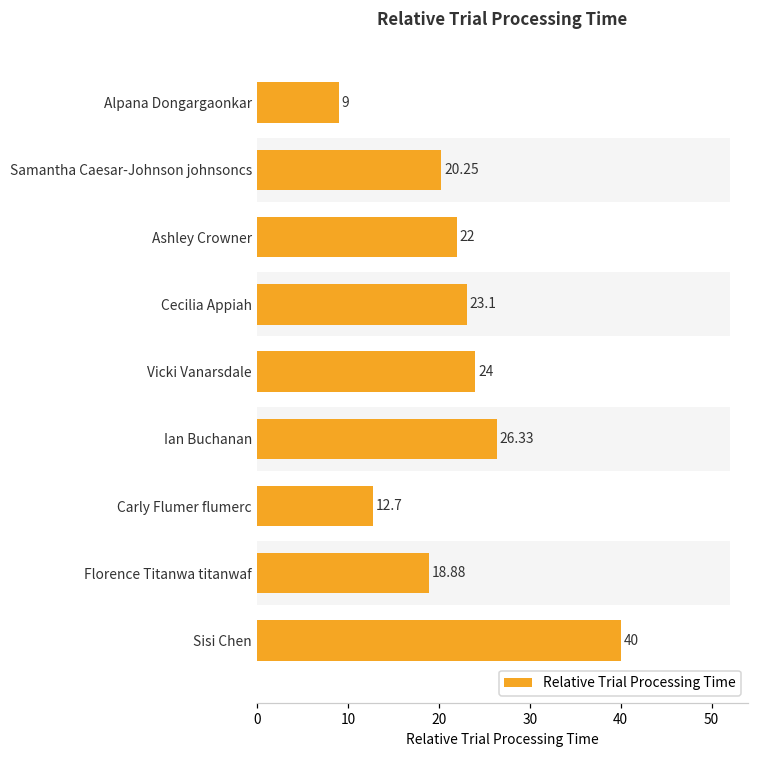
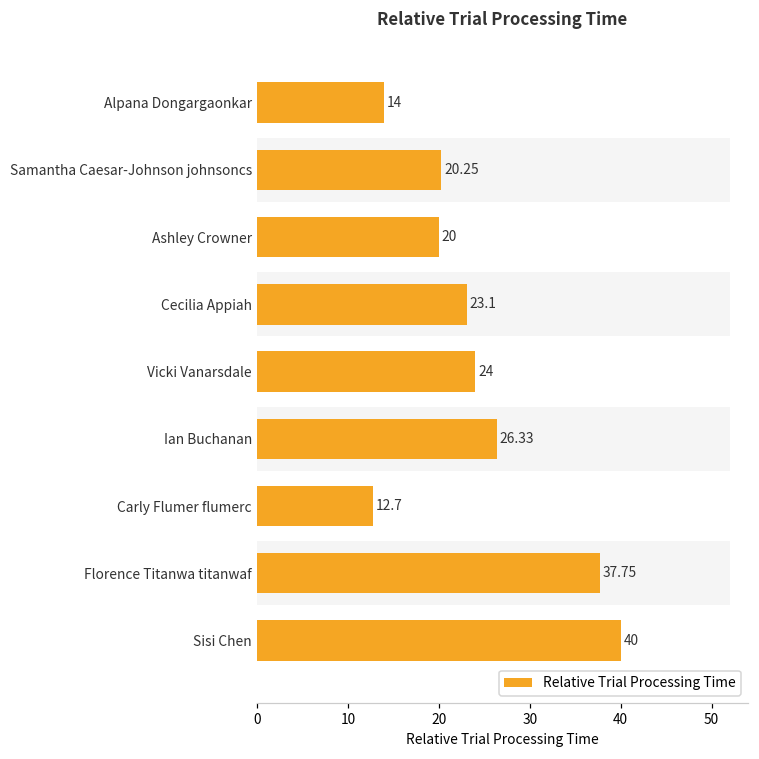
  {
    "Relative Trial Processing Time": {
-     "Alpana Dongargaonkar": 9,
-     "Ashley Crowner": 22,
-     "Florence Titanwa titanwaf": 18.88
+     "Alpana Dongargaonkar": 14,
+     "Ashley Crowner": 20,
+     "Florence Titanwa titanwaf": 37.75
    }
  }
